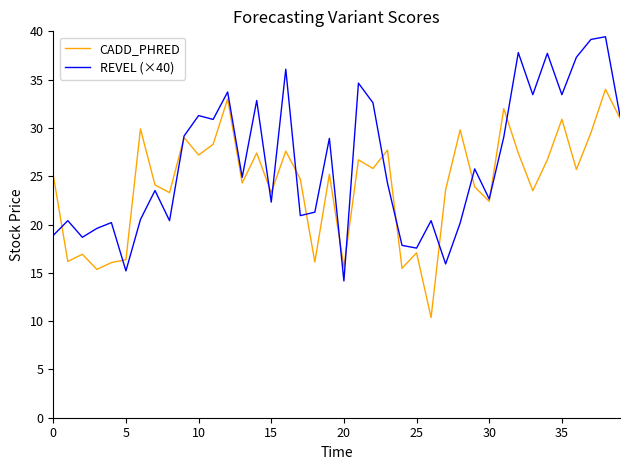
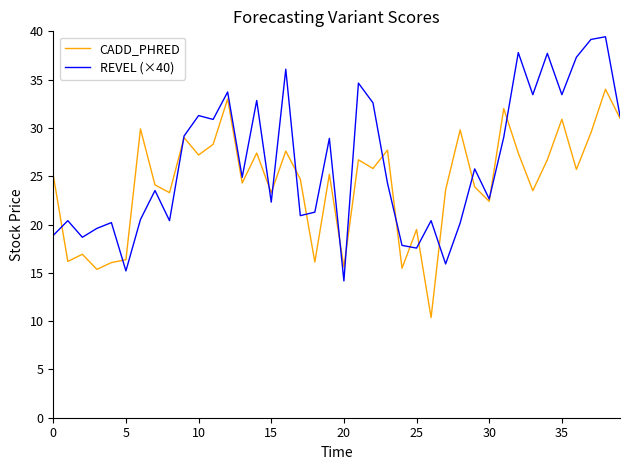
  {
    "CADD_PHRED": {
      "0": 25,
      "5": 16,
      "10": 27,
      "15": 23,
      "20": 16,
-     "25": 17,
+     "25": 19,
      "35": 31
    },
    "REVEL (×40)": {
      "0": 19,
      "5": 15,
      "10": 31,
      "15": 22,
      "20": 14,
      "25": 18,
      "35": 33
    }
  }
